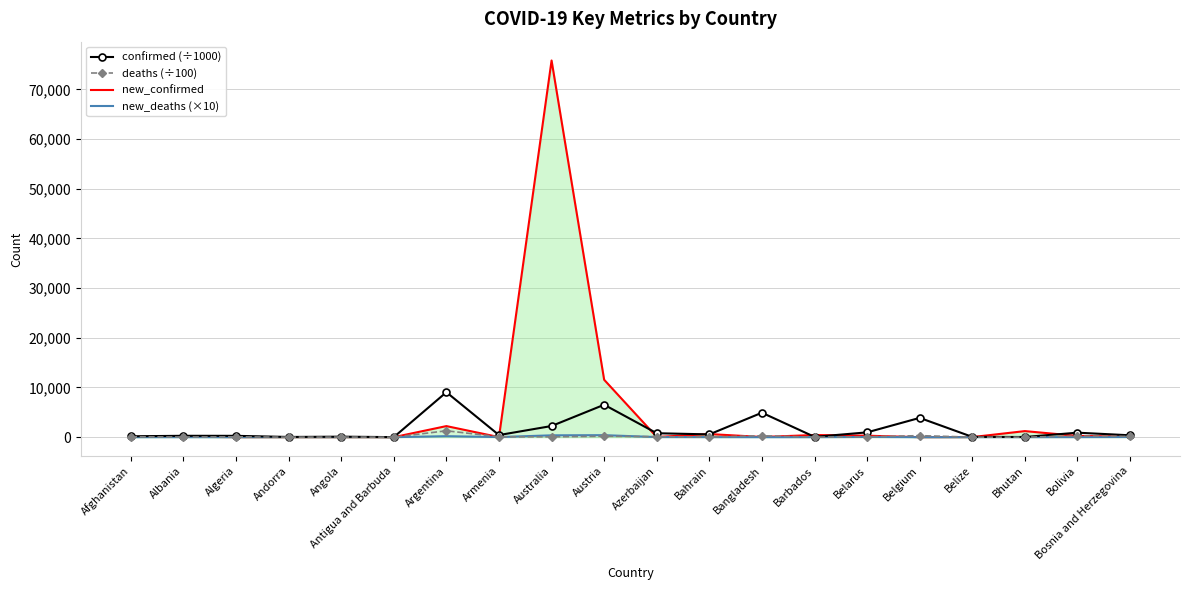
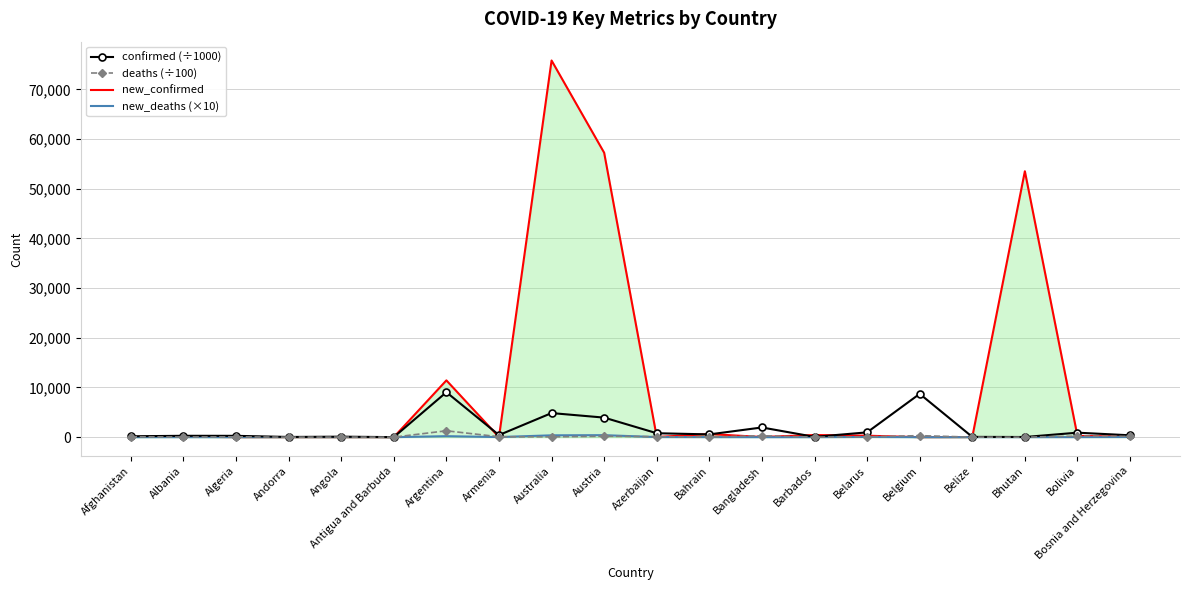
  {
    "confirmed (÷1000)": {
      "Argentina": "9,000",
-     "Australia": "2,000",
-     "Austria": "7,000",
+     "Australia": "5,000",
+     "Austria": "4,000",
      "Azerbaijan": "1,000",
-     "Bangladesh": "5,000",
+     "Bangladesh": "2,000",
      "Belarus": "1,000",
-     "Belgium": "4,000",
+     "Belgium": "9,000",
      "Bolivia": "1,000"
    },
    "deaths (÷100)": {
      "Argentina": "1,000"
    },
    "new_confirmed": {
-     "Argentina": "2,000",
+     "Argentina": "11,000",
      "Australia": "76,000",
-     "Austria": "12,000",
-     "Bhutan": "1,000"
+     "Austria": "57,000",
+     "Bhutan": "54,000"
    },
    "new_deaths (×10)": {
      "Argentina": "0"
    }
  }
